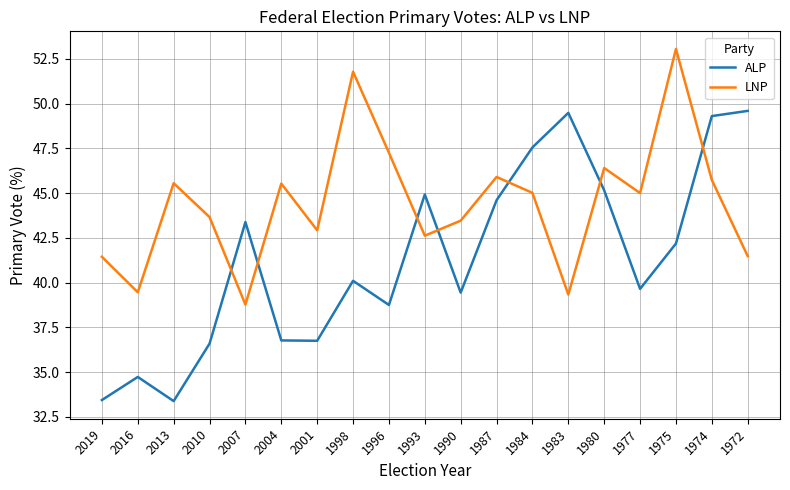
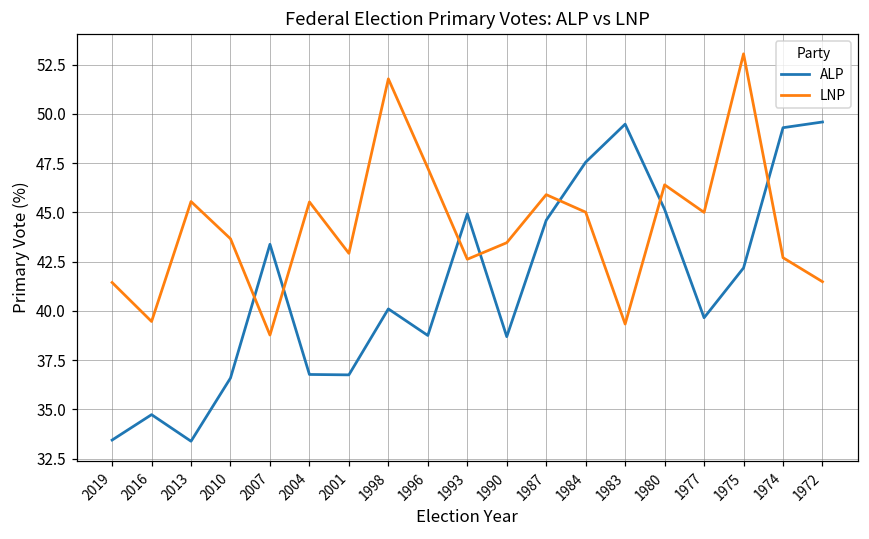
  {
    "ALP": {
      "2019": 33.4,
      "2016": 34.7,
      "2013": 33.4,
      "2010": 36.6,
      "2007": 43.4,
      "2004": 36.8,
      "2001": 36.8,
      "1998": 40.1,
      "1996": 38.8,
      "1993": 44.9,
-     "1990": 39.4,
+     "1990": 38.7,
      "1987": 44.6,
      "1984": 47.6,
      "1983": 49.5,
      "1980": 45.2,
      "1977": 39.7,
      "1975": 42.2,
      "1974": 49.3,
      "1972": 49.6
    },
    "LNP": {
      "2019": 41.4,
      "2016": 39.5,
      "2013": 45.6,
      "2010": 43.7,
      "2007": 38.8,
      "2004": 45.5,
      "2001": 42.9,
      "1998": 51.8,
      "1996": 47.3,
      "1993": 42.6,
      "1990": 43.5,
      "1987": 45.9,
      "1984": 45.0,
      "1983": 39.3,
      "1980": 46.4,
      "1977": 45.0,
      "1975": 53.1,
-     "1974": 45.7,
+     "1974": 42.7,
      "1972": 41.5
    }
  }
